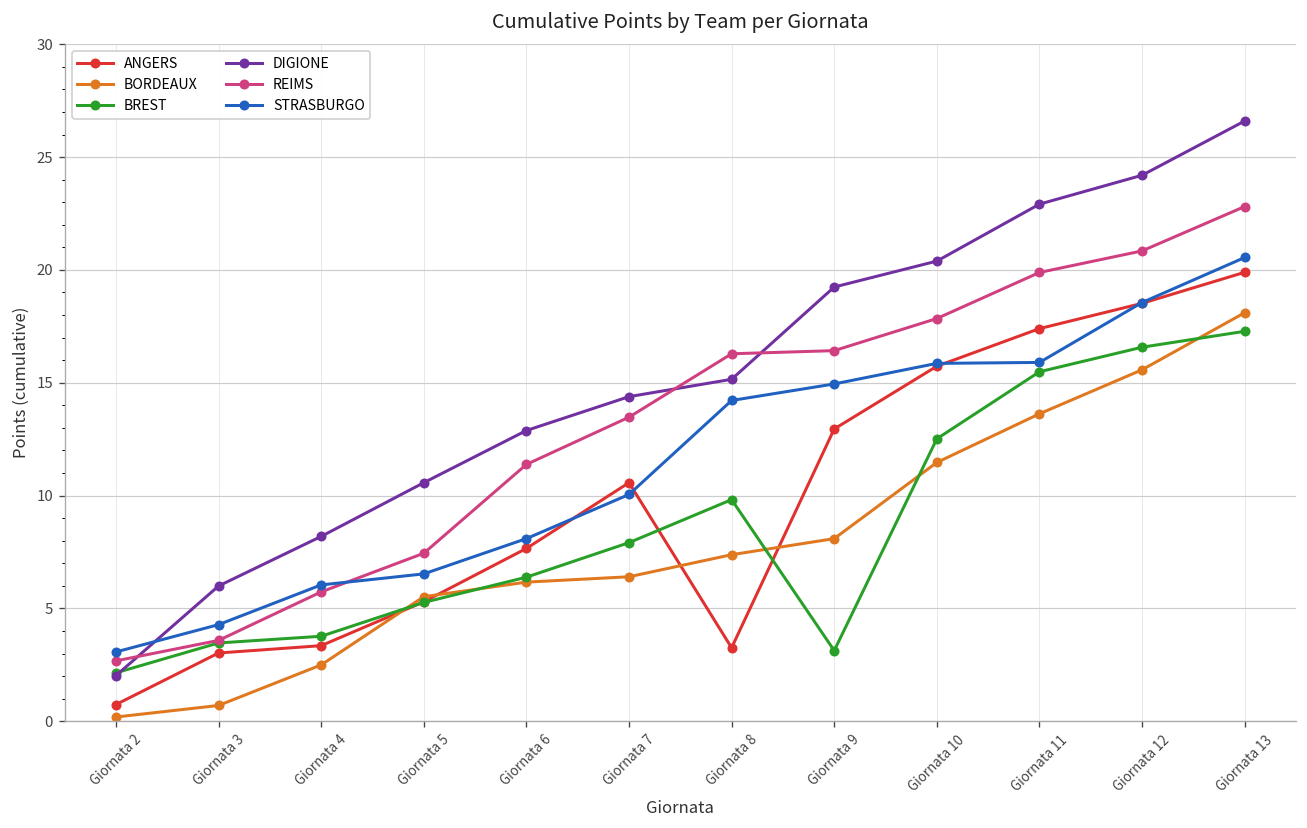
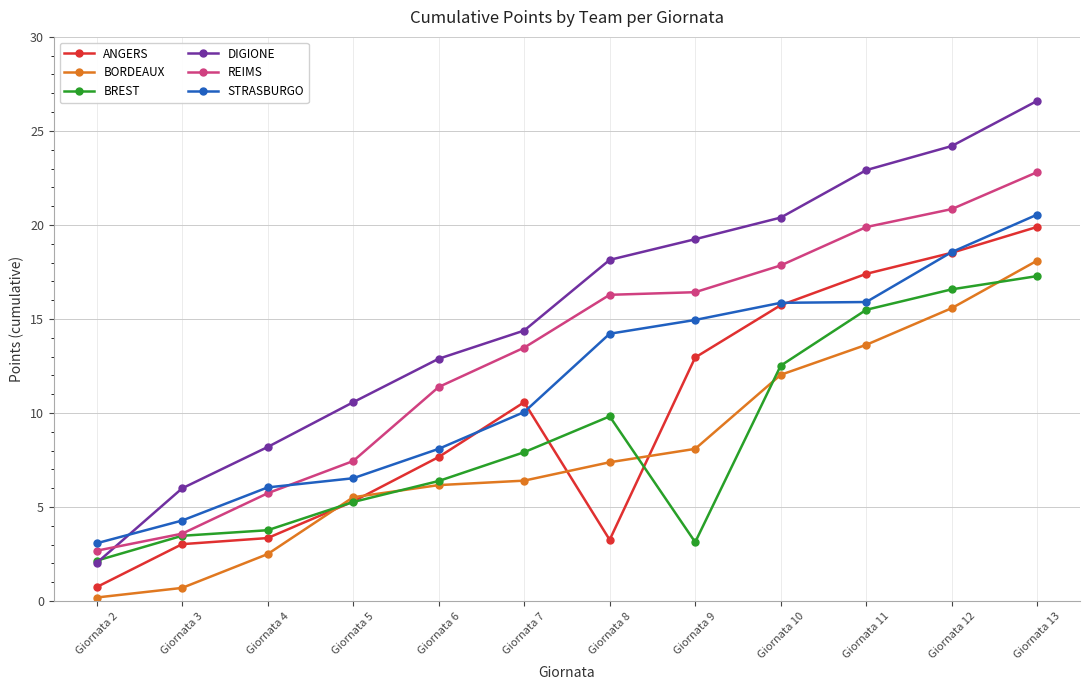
  {
    "ANGERS": {
      "Giornata 2": 0.7,
      "Giornata 3": 3.0,
      "Giornata 4": 3.3,
      "Giornata 6": 7.7,
      "Giornata 7": 10.6,
      "Giornata 8": 3.3,
      "Giornata 9": 13.0,
      "Giornata 11": 17.4,
      "Giornata 13": 19.9
    },
    "BORDEAUX": {
      "Giornata 2": 0.2,
      "Giornata 3": 0.7,
      "Giornata 4": 2.5,
      "Giornata 5": 5.5,
      "Giornata 6": 6.2,
      "Giornata 7": 6.4,
      "Giornata 8": 7.4,
      "Giornata 9": 8.1,
-     "Giornata 10": 11.5,
+     "Giornata 10": 12.0,
      "Giornata 11": 13.6,
      "Giornata 12": 15.6,
      "Giornata 13": 18.1
    },
    "BREST": {
      "Giornata 4": 3.8,
      "Giornata 6": 6.4,
      "Giornata 7": 7.9,
      "Giornata 8": 9.8,
      "Giornata 9": 3.1,
      "Giornata 10": 12.5,
      "Giornata 11": 15.5,
      "Giornata 12": 16.6,
      "Giornata 13": 17.3
    },
    "DIGIONE": {
      "Giornata 3": 6.0,
      "Giornata 4": 8.2,
      "Giornata 5": 10.6,
      "Giornata 6": 12.9,
      "Giornata 7": 14.4,
-     "Giornata 8": 15.2,
+     "Giornata 8": 18.1,
      "Giornata 9": 19.2,
      "Giornata 10": 20.4,
      "Giornata 11": 22.9,
      "Giornata 12": 24.2,
      "Giornata 13": 26.6
    },
    "REIMS": {
      "Giornata 2": 2.7,
      "Giornata 4": 5.7,
      "Giornata 5": 7.4,
      "Giornata 6": 11.4,
      "Giornata 7": 13.5,
      "Giornata 8": 16.3,
      "Giornata 9": 16.4,
      "Giornata 10": 17.8,
      "Giornata 11": 19.9,
      "Giornata 12": 20.8,
      "Giornata 13": 22.8
    },
    "STRASBURGO": {
      "Giornata 2": 3.1,
      "Giornata 3": 4.3,
      "Giornata 4": 6.0,
      "Giornata 5": 6.5,
      "Giornata 6": 8.1,
      "Giornata 7": 10.0,
      "Giornata 8": 14.2,
      "Giornata 9": 14.9,
      "Giornata 11": 15.9,
      "Giornata 13": 20.6
    }
  }
